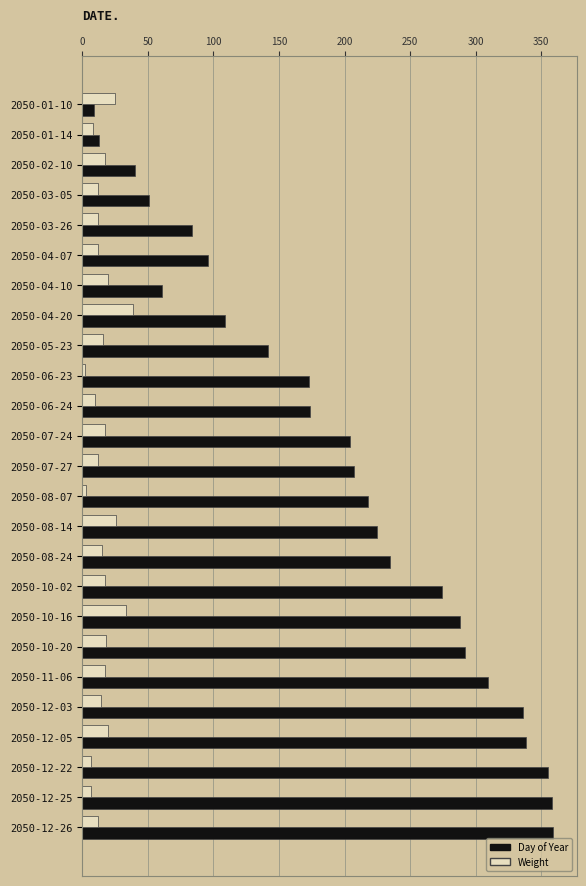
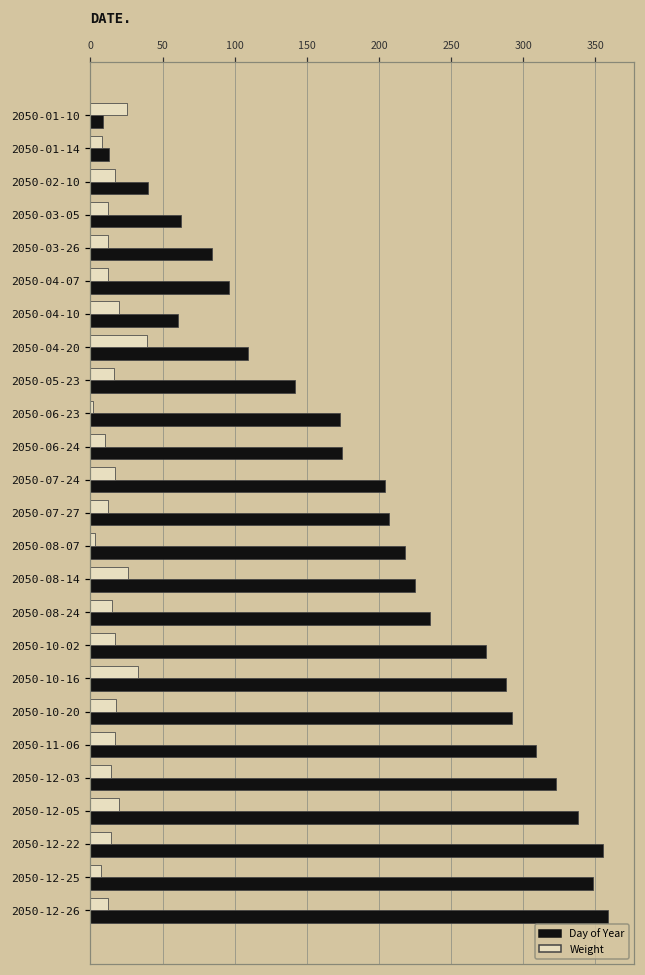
  {
    "Day of Year": {
      "2050-01-10": 9,
      "2050-01-14": 13,
      "2050-02-10": 40,
-     "2050-03-05": 51,
+     "2050-03-05": 63,
      "2050-03-26": 84,
      "2050-04-07": 96,
      "2050-04-10": 61,
      "2050-04-20": 109,
      "2050-05-23": 142,
      "2050-06-23": 173,
      "2050-06-24": 174,
      "2050-07-24": 204,
      "2050-07-27": 207,
      "2050-08-07": 218,
      "2050-08-14": 225,
      "2050-08-24": 235,
      "2050-10-02": 274,
      "2050-10-16": 288,
      "2050-10-20": 292,
      "2050-11-06": 309,
-     "2050-12-03": 336,
+     "2050-12-03": 323,
      "2050-12-05": 338,
      "2050-12-22": 355,
-     "2050-12-25": 358,
+     "2050-12-25": 348,
      "2050-12-26": 359
    },
    "Weight": {
      "2050-01-10": 25,
      "2050-01-14": 8,
      "2050-02-10": 17,
      "2050-03-05": 12,
      "2050-03-26": 12,
      "2050-04-07": 12,
      "2050-04-10": 20,
      "2050-04-20": 39,
      "2050-05-23": 16,
      "2050-06-23": 2,
      "2050-06-24": 10,
      "2050-07-24": 17,
      "2050-07-27": 12,
      "2050-08-07": 3,
      "2050-08-14": 26,
      "2050-08-24": 15,
      "2050-10-02": 17,
      "2050-10-16": 33,
      "2050-10-20": 18,
      "2050-11-06": 17,
      "2050-12-03": 14,
      "2050-12-05": 20,
-     "2050-12-22": 7,
+     "2050-12-22": 14,
      "2050-12-25": 7,
      "2050-12-26": 12
    }
  }
